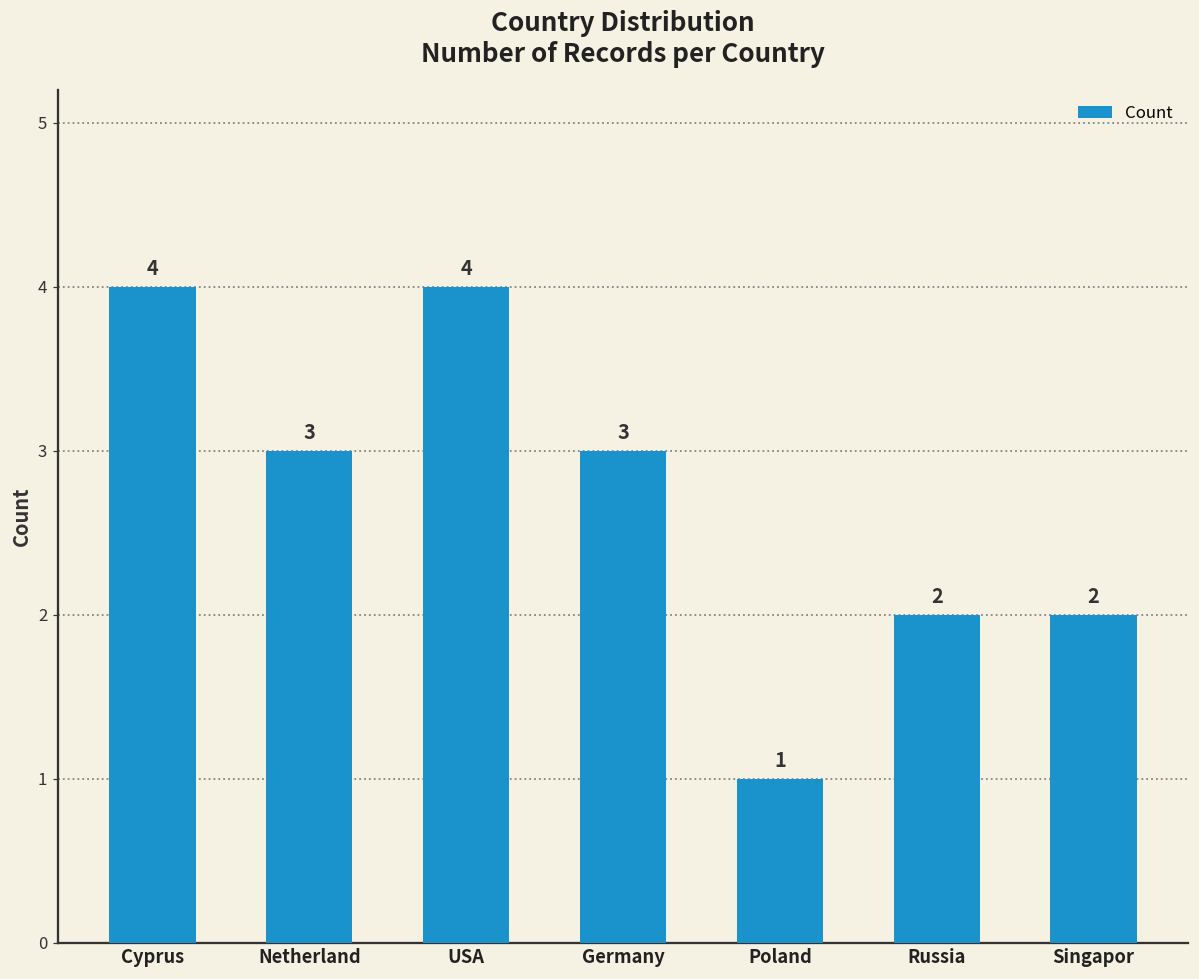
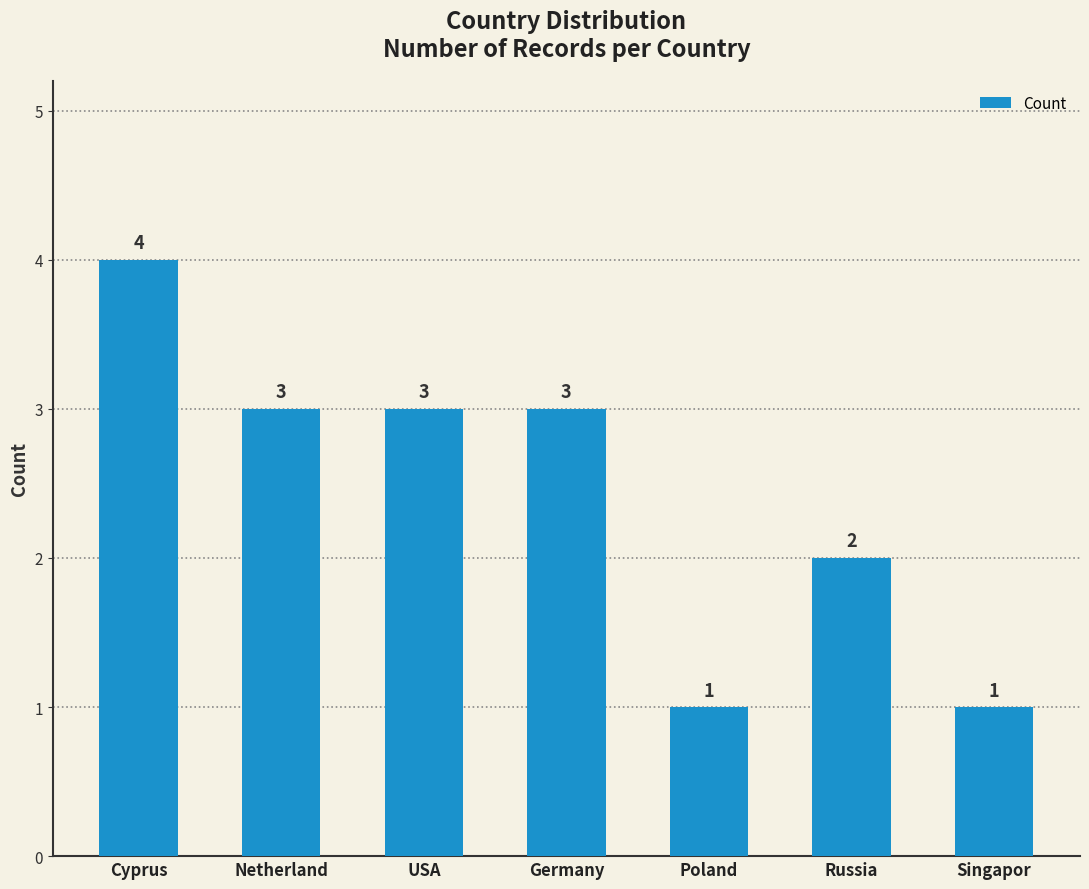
  {
    "Cyprus": 4,
    "Netherland": 3,
-   "USA": 4,
+   "USA": 3,
    "Germany": 3,
    "Poland": 1,
    "Russia": 2,
-   "Singapor": 2
+   "Singapor": 1
  }
